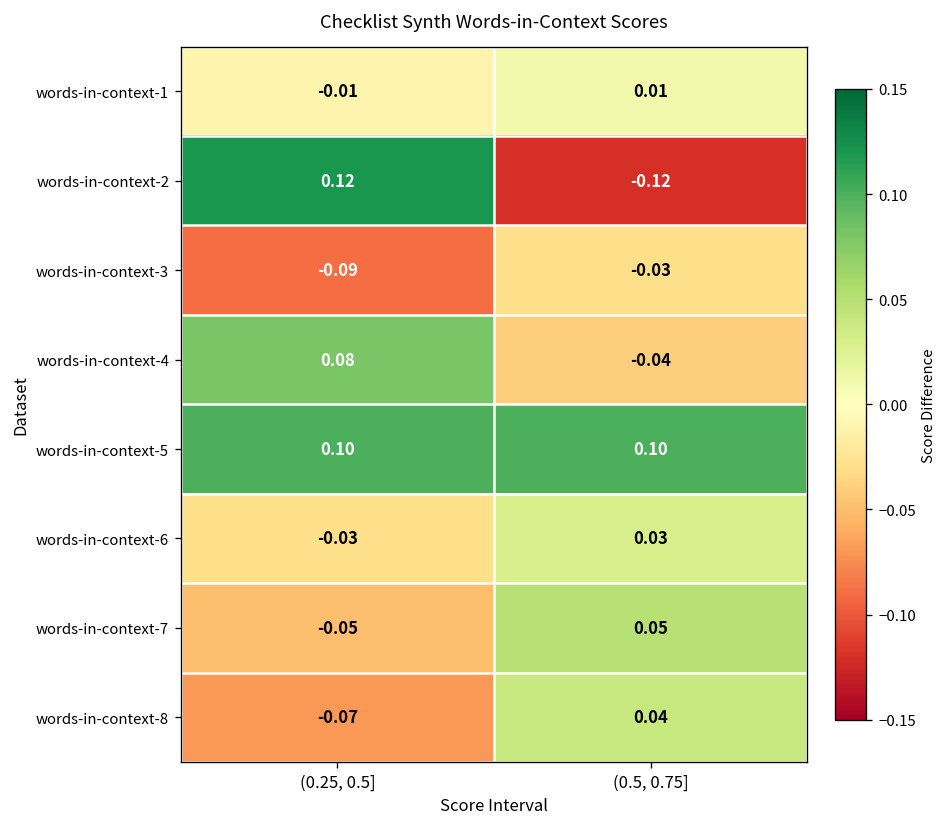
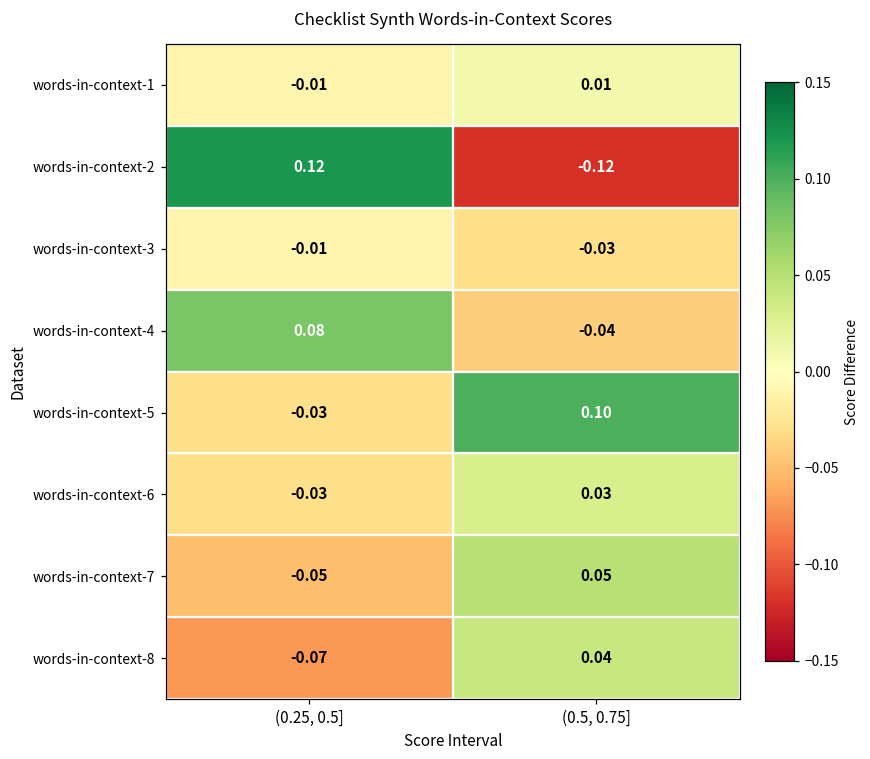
  {
    "words-in-context-1": {
      "(0.25, 0.5]": -0.01,
      "(0.5, 0.75]": 0.01
    },
    "words-in-context-2": {
      "(0.25, 0.5]": 0.12,
      "(0.5, 0.75]": -0.12
    },
    "words-in-context-3": {
-     "(0.25, 0.5]": -0.09,
+     "(0.25, 0.5]": -0.01,
      "(0.5, 0.75]": -0.03
    },
    "words-in-context-4": {
      "(0.25, 0.5]": 0.08,
      "(0.5, 0.75]": -0.04
    },
    "words-in-context-5": {
-     "(0.25, 0.5]": 0.10,
+     "(0.25, 0.5]": -0.03,
      "(0.5, 0.75]": 0.10
    },
    "words-in-context-6": {
      "(0.25, 0.5]": -0.03,
      "(0.5, 0.75]": 0.03
    },
    "words-in-context-7": {
      "(0.25, 0.5]": -0.05,
      "(0.5, 0.75]": 0.05
    },
    "words-in-context-8": {
      "(0.25, 0.5]": -0.07,
      "(0.5, 0.75]": 0.04
    }
  }
